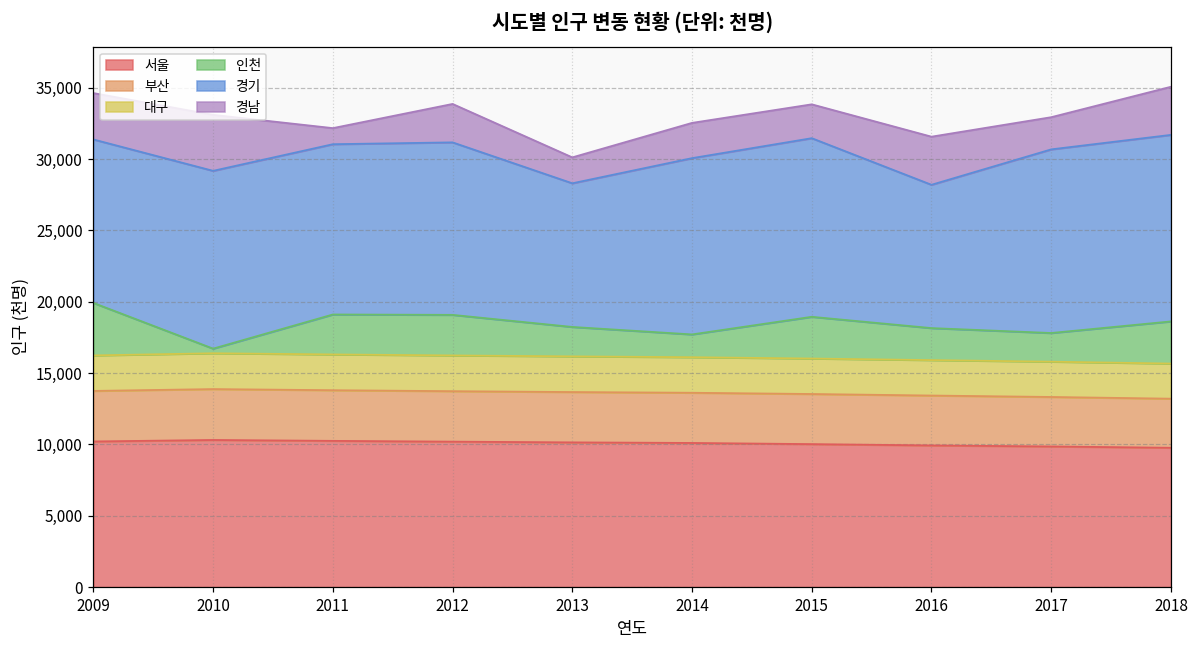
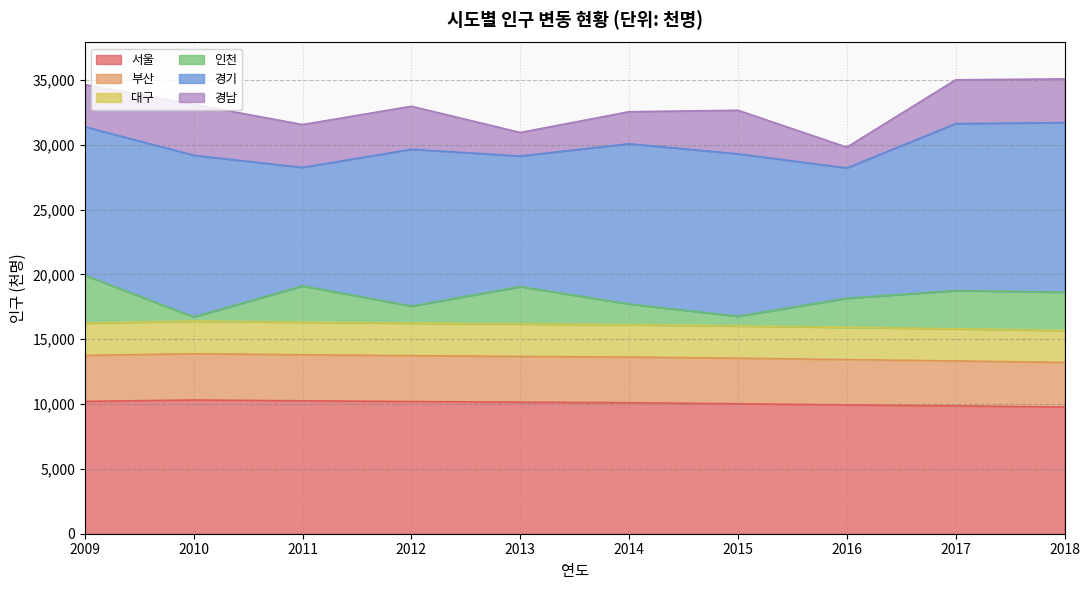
  {
    "인천": {
      "2009": "3,700",
      "2010": "300",
      "2011": "2,800",
-     "2012": "2,800",
-     "2013": "2,100",
+     "2012": "1,300",
+     "2013": "2,900",
      "2014": "1,600",
-     "2015": "2,900",
+     "2015": "700",
      "2016": "2,200",
-     "2017": "2,000",
+     "2017": "2,900",
      "2018": "3,000"
    },
    "경기": {
      "2009": "11,500",
      "2010": "12,500",
-     "2011": "11,900",
+     "2011": "9,100",
      "2012": "12,100",
      "2013": "10,100",
      "2014": "12,400",
      "2015": "12,500",
      "2016": "10,000",
      "2017": "12,900",
      "2018": "13,100"
    },
    "경남": {
      "2009": "3,300",
-     "2011": "1,100",
-     "2012": "2,700",
+     "2011": "3,300",
+     "2012": "3,300",
      "2013": "1,800",
      "2014": "2,500",
-     "2015": "2,400",
-     "2016": "3,400",
-     "2017": "2,300",
+     "2015": "3,400",
+     "2016": "1,600",
+     "2017": "3,400",
      "2018": "3,400"
    }
  }
